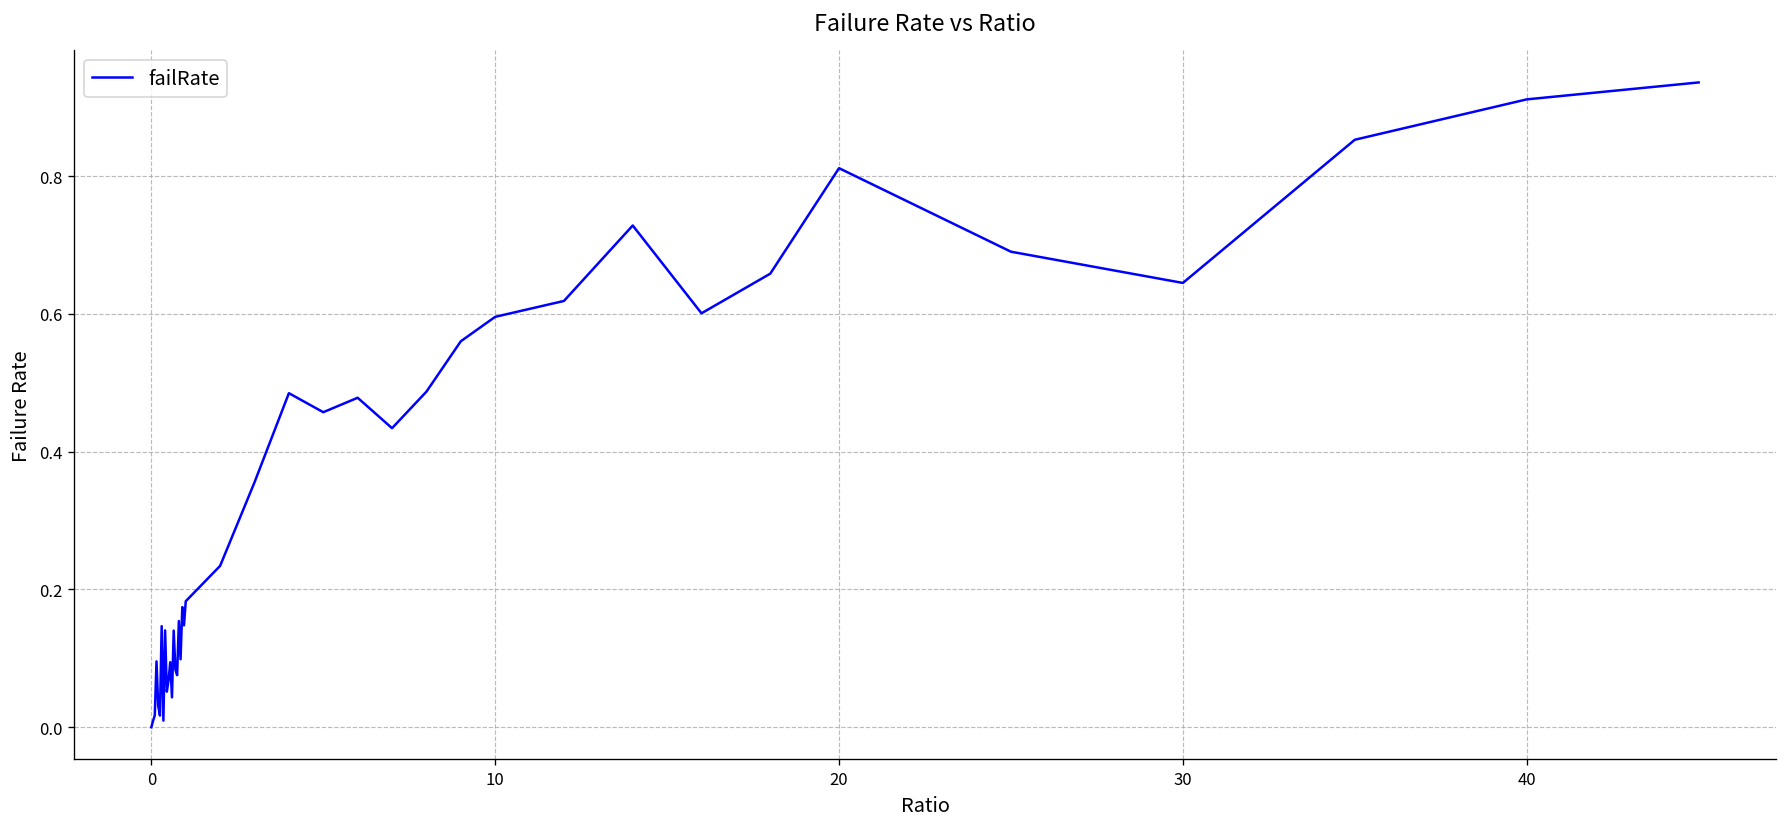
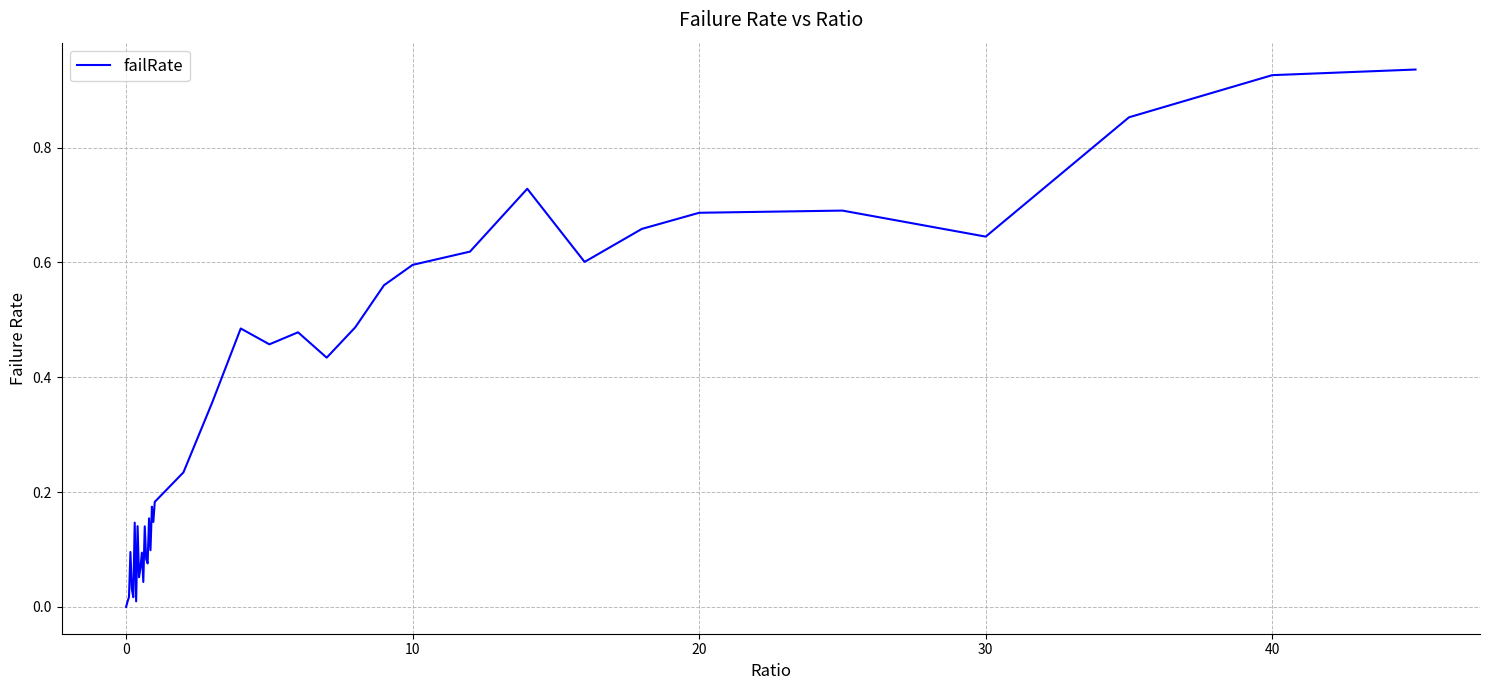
  {
    "0": 0.00,
    "10": 0.60,
-   "20": 0.81,
+   "20": 0.69,
    "30": 0.64,
-   "40": 0.91
+   "40": 0.93
  }
